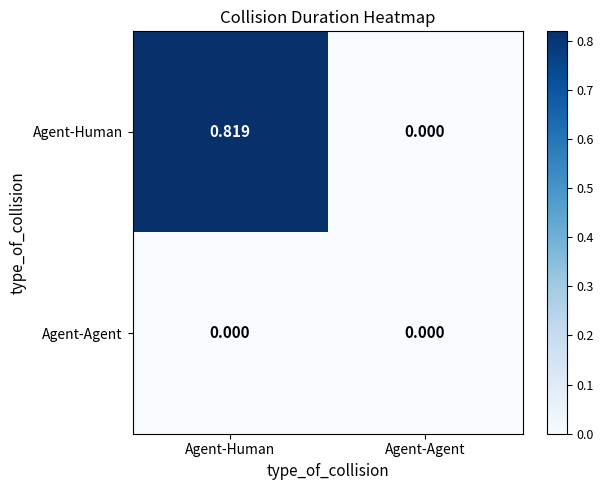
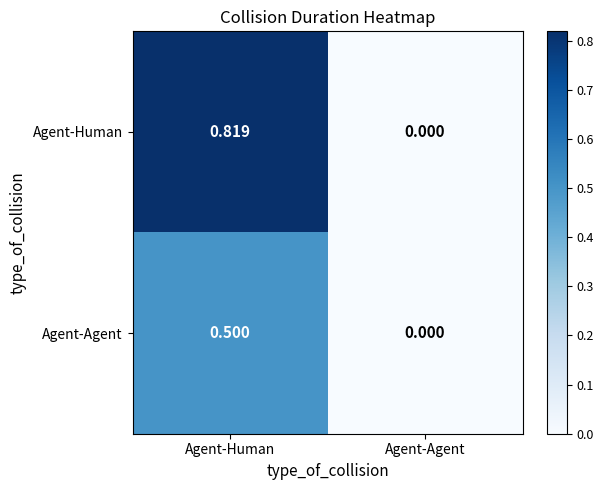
  {
    "Agent-Human": {
      "Agent-Human": 0.819,
      "Agent-Agent": 0.000
    },
    "Agent-Agent": {
-     "Agent-Human": 0.000,
+     "Agent-Human": 0.500,
      "Agent-Agent": 0.000
    }
  }
